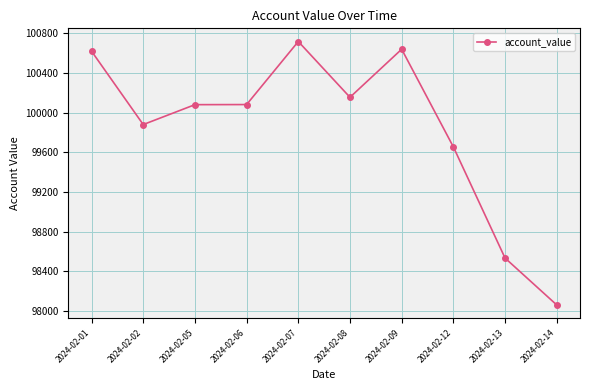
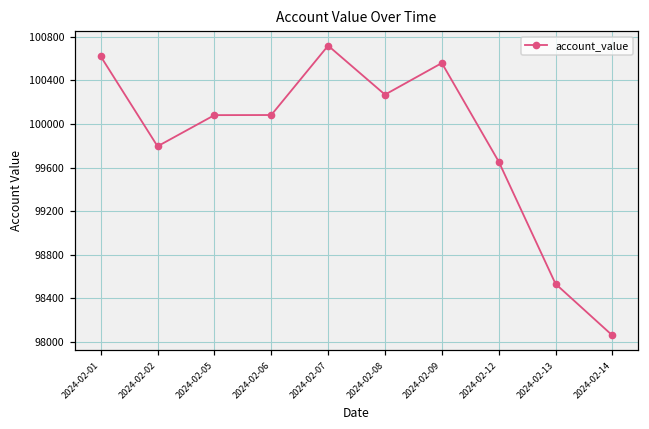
  {
    "2024-02-01": 100600,
-   "2024-02-02": 99900,
+   "2024-02-02": 99800,
    "2024-02-05": 100100,
    "2024-02-06": 100100,
    "2024-02-07": 100700,
-   "2024-02-08": 100200,
-   "2024-02-09": 100640,
+   "2024-02-08": 100300,
+   "2024-02-09": 100560,
    "2024-02-12": 99700,
    "2024-02-13": 98500,
    "2024-02-14": 98100
  }
